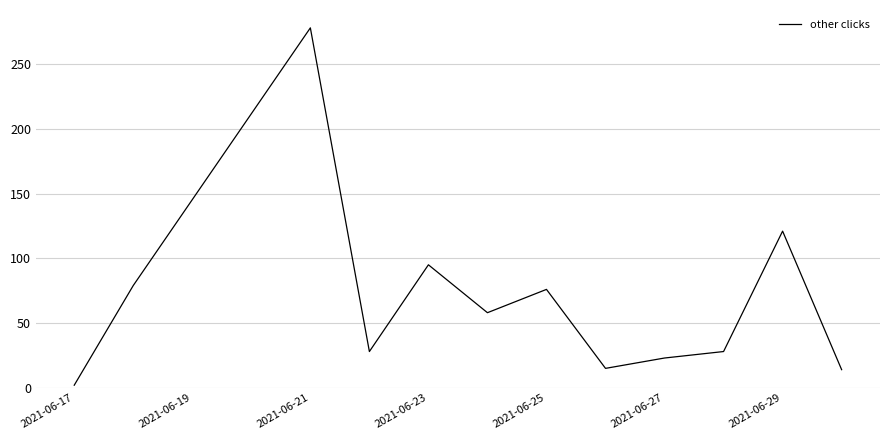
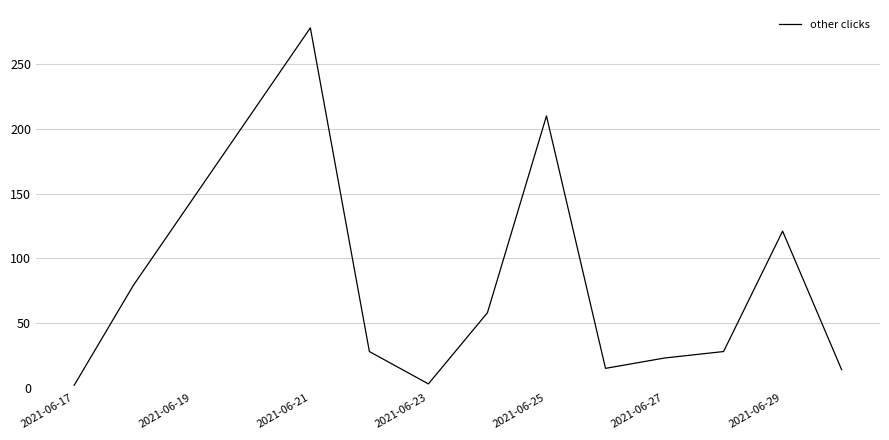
  {
    "2021-06-17": 2,
    "2021-06-21": 278,
-   "2021-06-23": 95,
-   "2021-06-25": 76,
+   "2021-06-23": 3,
+   "2021-06-25": 210,
    "2021-06-27": 23,
    "2021-06-29": 121
  }
